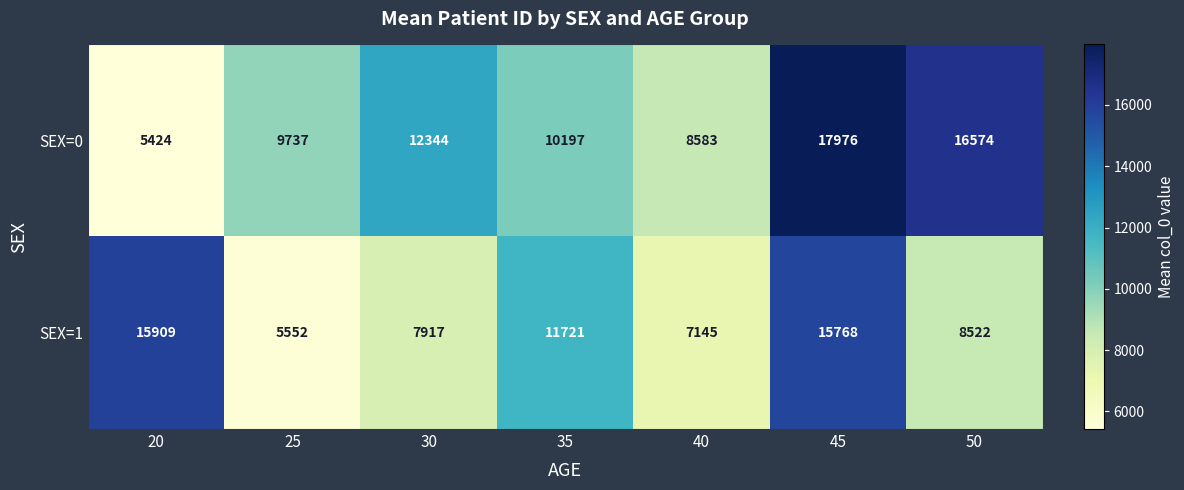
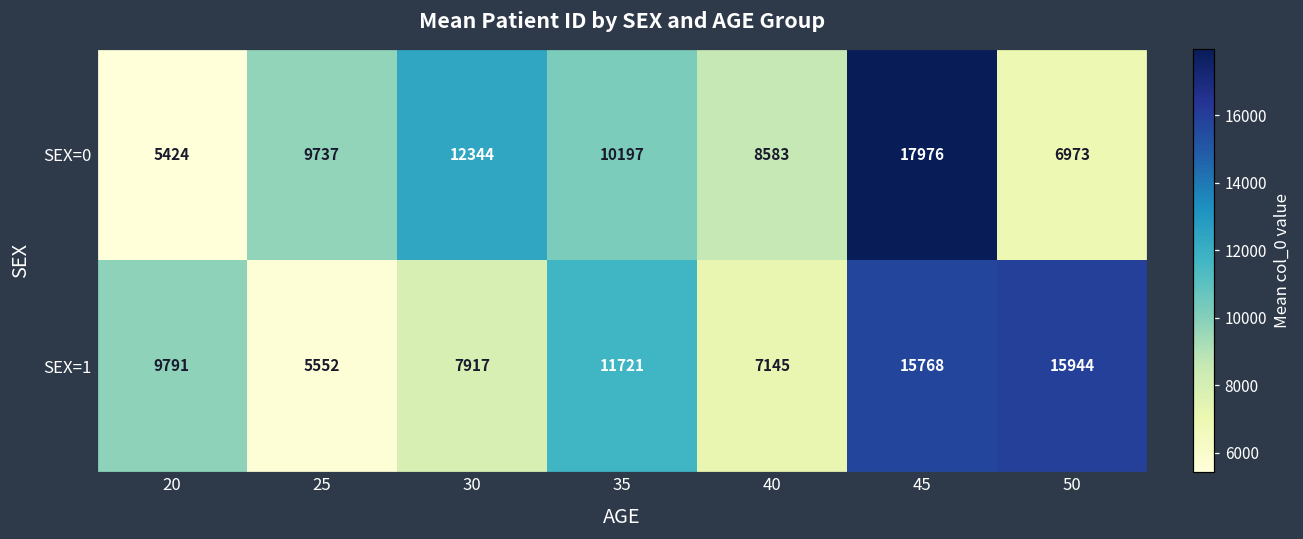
  {
    "SEX=0": {
      "20": 5424,
      "25": 9737,
      "30": 12344,
      "35": 10197,
      "40": 8583,
      "45": 17976,
-     "50": 16574
+     "50": 6973
    },
    "SEX=1": {
-     "20": 15909,
+     "20": 9791,
      "25": 5552,
      "30": 7917,
      "35": 11721,
      "40": 7145,
      "45": 15768,
-     "50": 8522
+     "50": 15944
    }
  }
